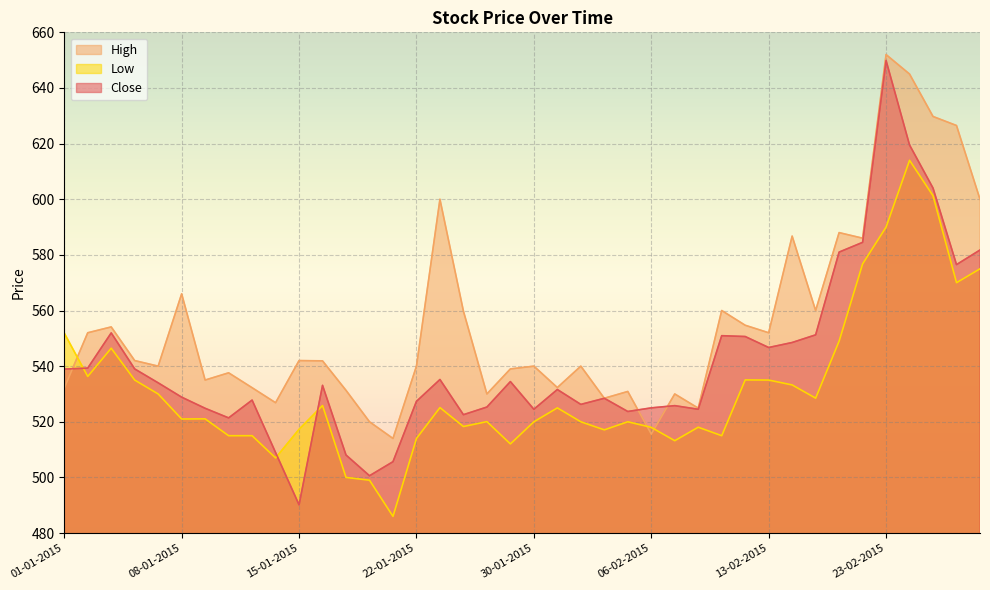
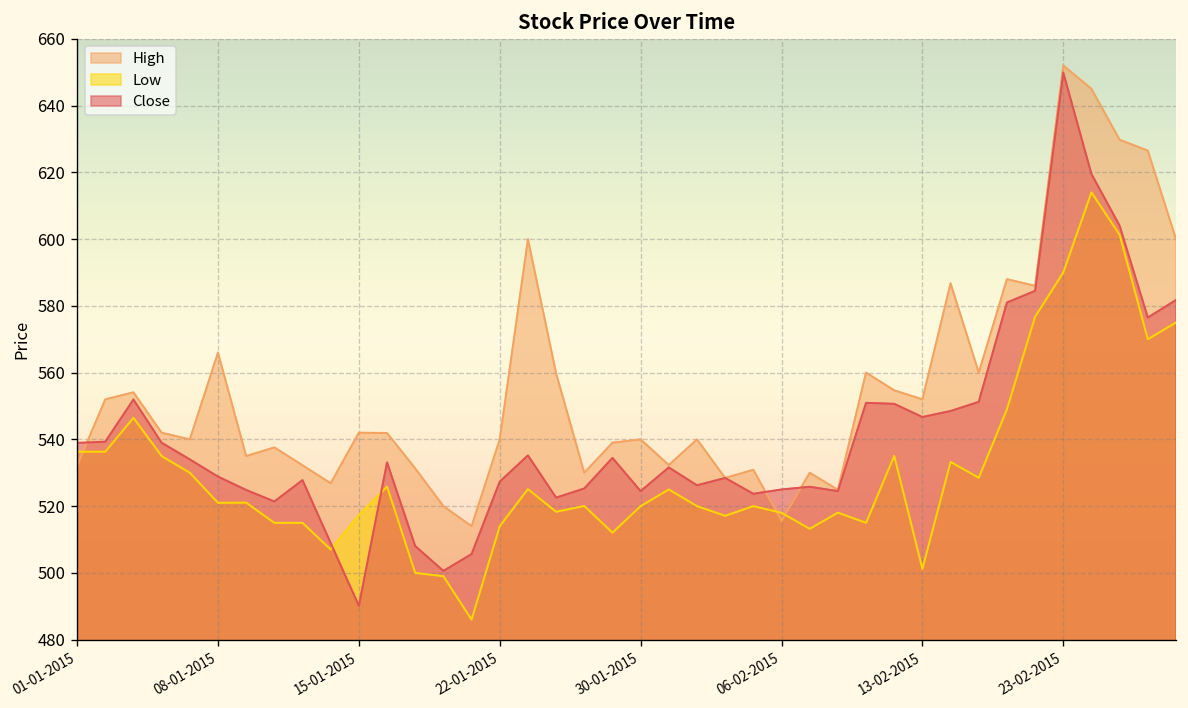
  {
    "High": {
      "01-01-2015": 532,
      "08-01-2015": 566,
      "15-01-2015": 542,
      "22-01-2015": 540,
      "30-01-2015": 540,
      "06-02-2015": 516,
      "13-02-2015": 552,
      "23-02-2015": 652
    },
    "Low": {
-     "01-01-2015": 552,
+     "01-01-2015": 536,
      "08-01-2015": 521,
      "15-01-2015": 517,
      "22-01-2015": 514,
      "30-01-2015": 520,
      "06-02-2015": 518,
-     "13-02-2015": 535,
+     "13-02-2015": 501,
      "23-02-2015": 590
    },
    "Close": {
      "01-01-2015": 539,
      "08-01-2015": 529,
      "15-01-2015": 490,
      "22-01-2015": 527,
      "30-01-2015": 525,
      "06-02-2015": 525,
      "13-02-2015": 547,
      "23-02-2015": 650
    }
  }
